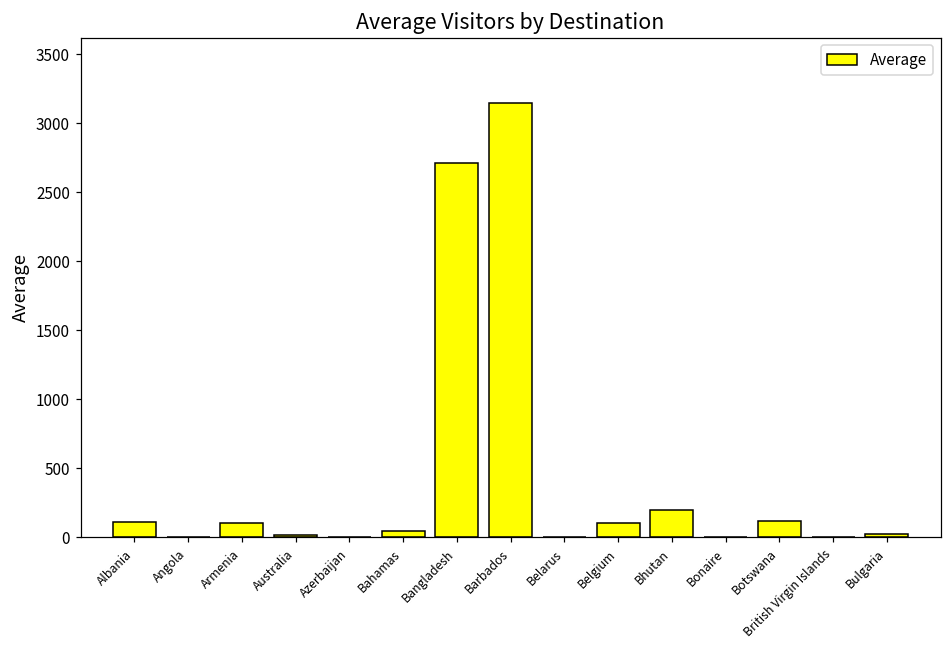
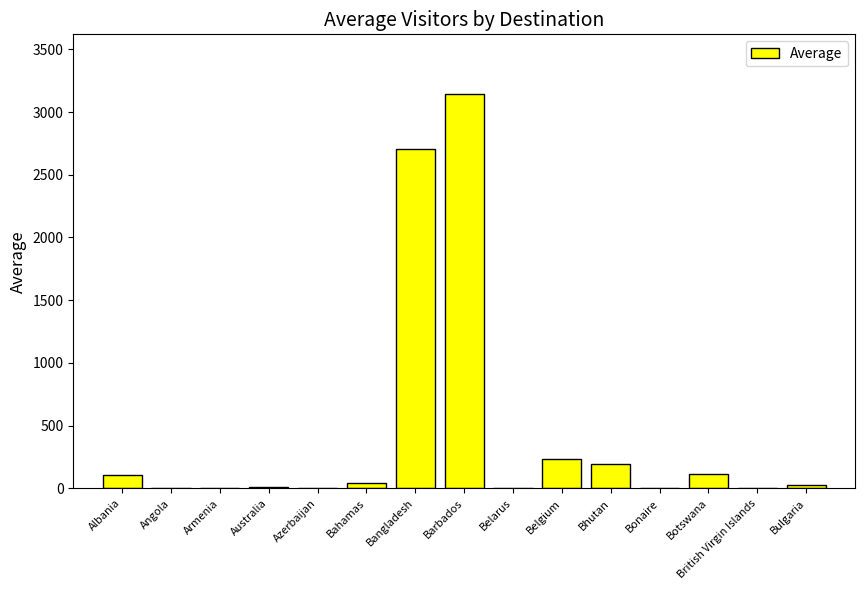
  {
    "Albania": 110,
    "Angola": 0,
-   "Armenia": 100,
+   "Armenia": 0,
    "Bahamas": 40,
    "Bangladesh": 2710,
    "Barbados": 3150,
-   "Belgium": 110,
+   "Belgium": 230,
    "Bhutan": 190,
    "Bonaire": 0,
    "Botswana": 120,
    "British Virgin Islands": 0,
    "Bulgaria": 20
  }
